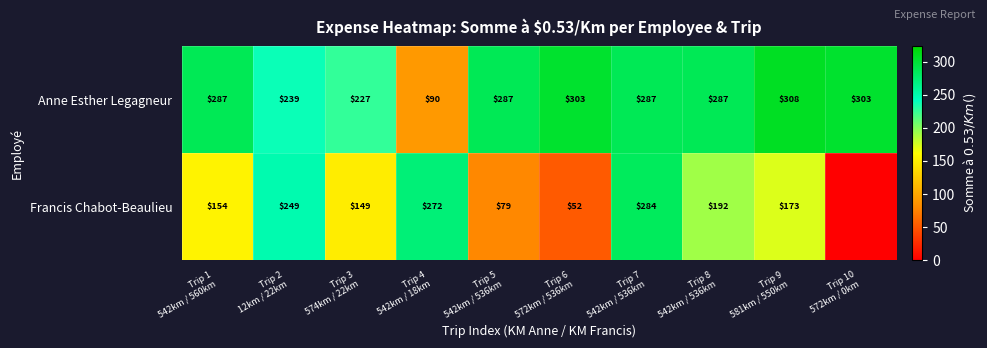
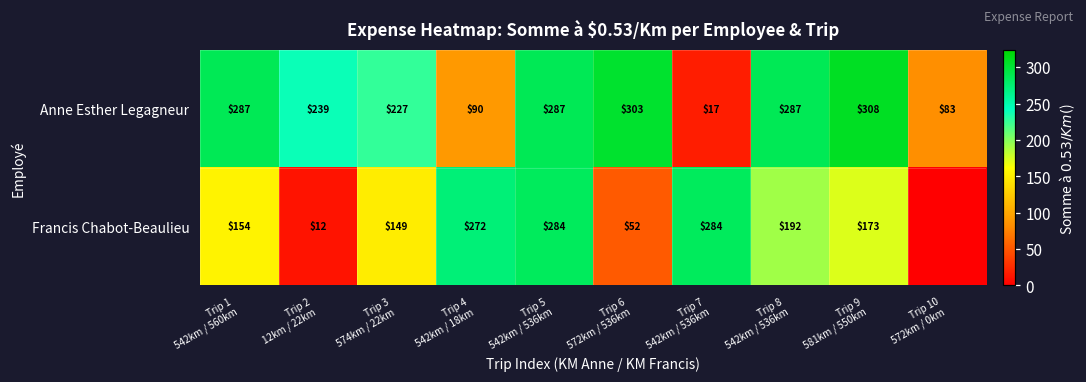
  {
    "Anne Esther Legagneur": {
      "Trip 1 542km / 560km": "$287",
      "Trip 2 12km / 22km": "$239",
      "Trip 3 574km / 22km": "$227",
      "Trip 4 542km / 18km": "$90",
      "Trip 5 542km / 536km": "$287",
      "Trip 6 572km / 536km": "$303",
-     "Trip 7 542km / 536km": "$287",
+     "Trip 7 542km / 536km": "$17",
      "Trip 8 542km / 536km": "$287",
      "Trip 9 581km / 550km": "$308",
-     "Trip 10 572km / 0km": "$303"
+     "Trip 10 572km / 0km": "$83"
    },
    "Francis Chabot-Beaulieu": {
      "Trip 1 542km / 560km": "$154",
-     "Trip 2 12km / 22km": "$249",
+     "Trip 2 12km / 22km": "$12",
      "Trip 3 574km / 22km": "$149",
      "Trip 4 542km / 18km": "$272",
-     "Trip 5 542km / 536km": "$79",
+     "Trip 5 542km / 536km": "$284",
      "Trip 6 572km / 536km": "$52",
      "Trip 7 542km / 536km": "$284",
      "Trip 8 542km / 536km": "$192",
      "Trip 9 581km / 550km": "$173"
    }
  }
